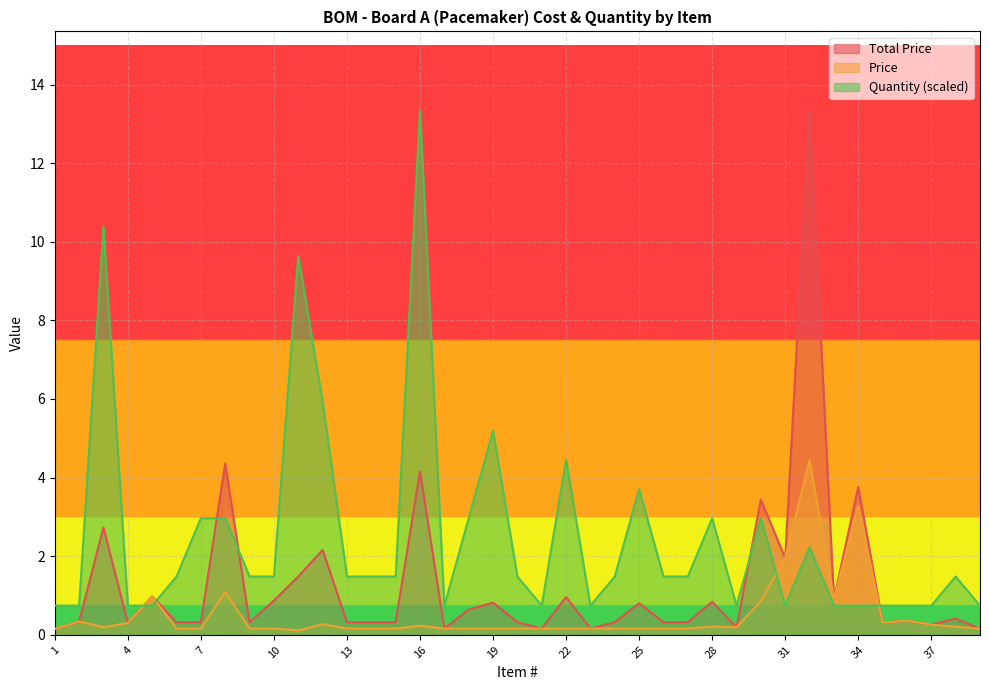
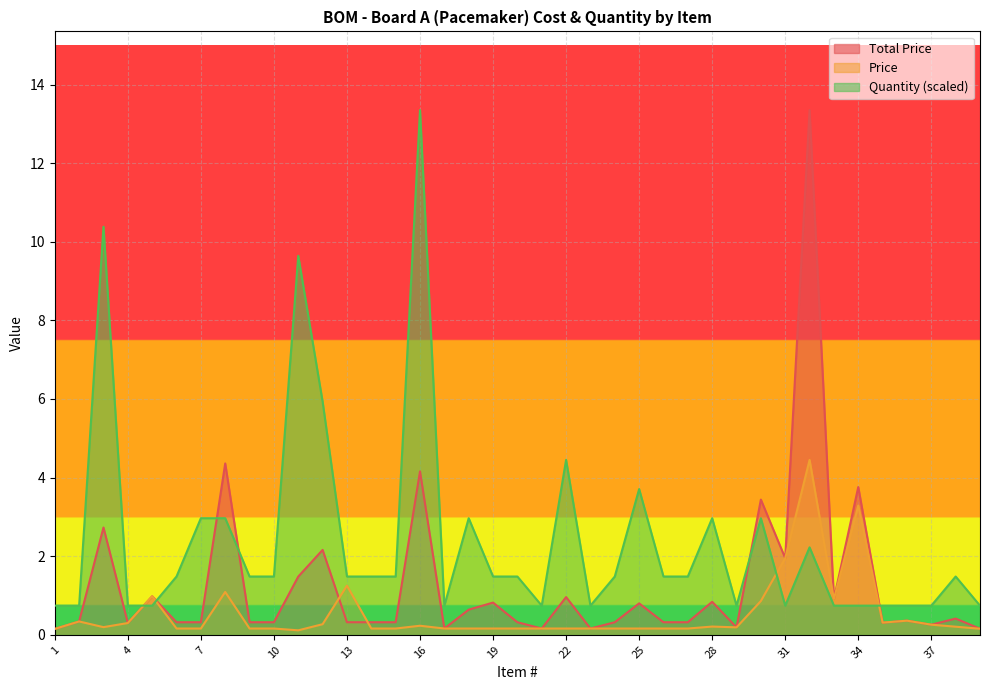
  {
    "Total Price": {
      "7": 0.3,
-     "10": 0.9,
+     "10": 0.3,
      "13": 0.3,
      "16": 4.2,
      "19": 0.8,
      "22": 1.0,
      "25": 0.8,
      "28": 0.8,
      "34": 3.8
    },
    "Price": {
      "7": 0.2,
      "10": 0.2,
-     "13": 0.2,
+     "13": 1.3,
      "16": 0.2,
      "19": 0.2,
      "22": 0.2,
      "25": 0.2,
      "28": 0.2,
      "34": 3.3
    },
    "Quantity (scaled)": {
      "1": 0.7,
      "4": 0.7,
      "7": 3.0,
      "10": 1.5,
      "13": 1.5,
      "16": 13.4,
-     "19": 5.2,
+     "19": 1.5,
      "22": 4.4,
      "25": 3.7,
      "28": 3.0,
      "31": 0.7,
      "34": 0.7,
      "37": 0.7
    }
  }
